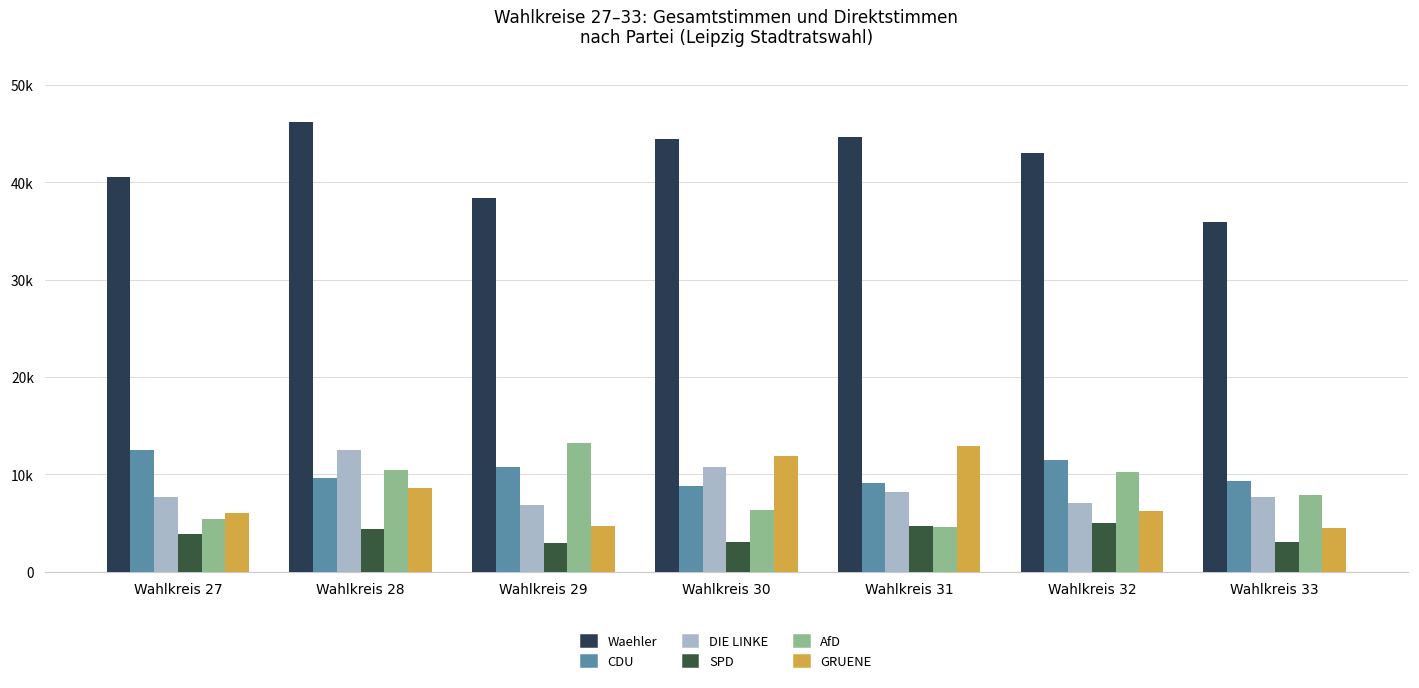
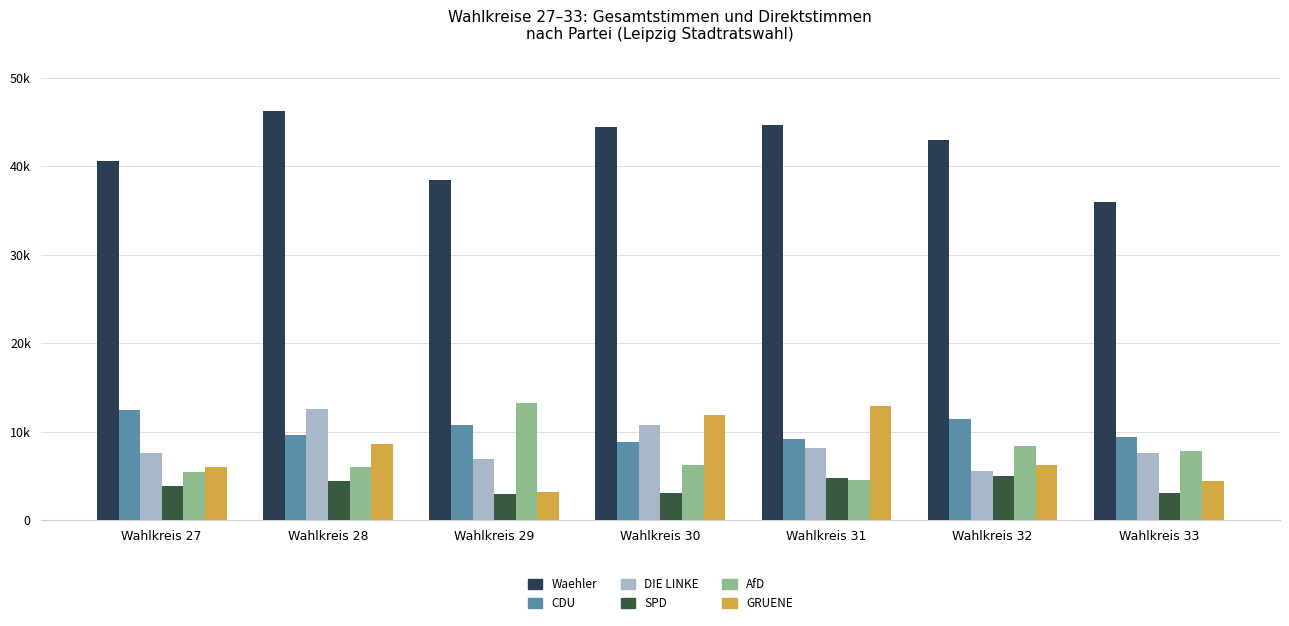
  {
    "CDU": {
      "Wahlkreis 27": 12000,
      "Wahlkreis 28": 10000,
      "Wahlkreis 29": 11000,
      "Wahlkreis 30": 9000,
      "Wahlkreis 31": 9000,
      "Wahlkreis 32": 12000,
      "Wahlkreis 33": 9000
    },
    "DIE LINKE": {
      "Wahlkreis 27": 8000,
      "Wahlkreis 28": 13000,
      "Wahlkreis 29": 7000,
      "Wahlkreis 30": 11000,
      "Wahlkreis 31": 8000,
-     "Wahlkreis 32": 7000,
+     "Wahlkreis 32": 6000,
      "Wahlkreis 33": 8000
    },
    "AfD": {
      "Wahlkreis 27": 5000,
-     "Wahlkreis 28": 10000,
+     "Wahlkreis 28": 6000,
      "Wahlkreis 29": 13000,
      "Wahlkreis 30": 6000,
      "Wahlkreis 31": 5000,
-     "Wahlkreis 32": 10000,
+     "Wahlkreis 32": 8000,
      "Wahlkreis 33": 8000
    },
    "GRUENE": {
      "Wahlkreis 27": 6000,
      "Wahlkreis 28": 9000,
-     "Wahlkreis 29": 5000,
+     "Wahlkreis 29": 3000,
      "Wahlkreis 30": 12000,
      "Wahlkreis 31": 13000,
      "Wahlkreis 32": 6000,
      "Wahlkreis 33": 4000
    }
  }
